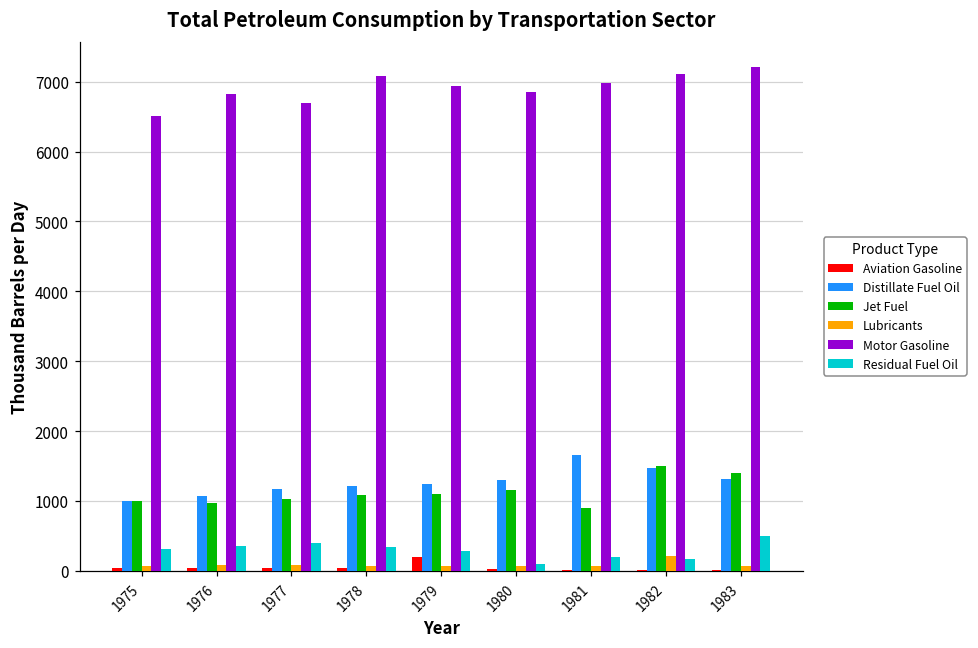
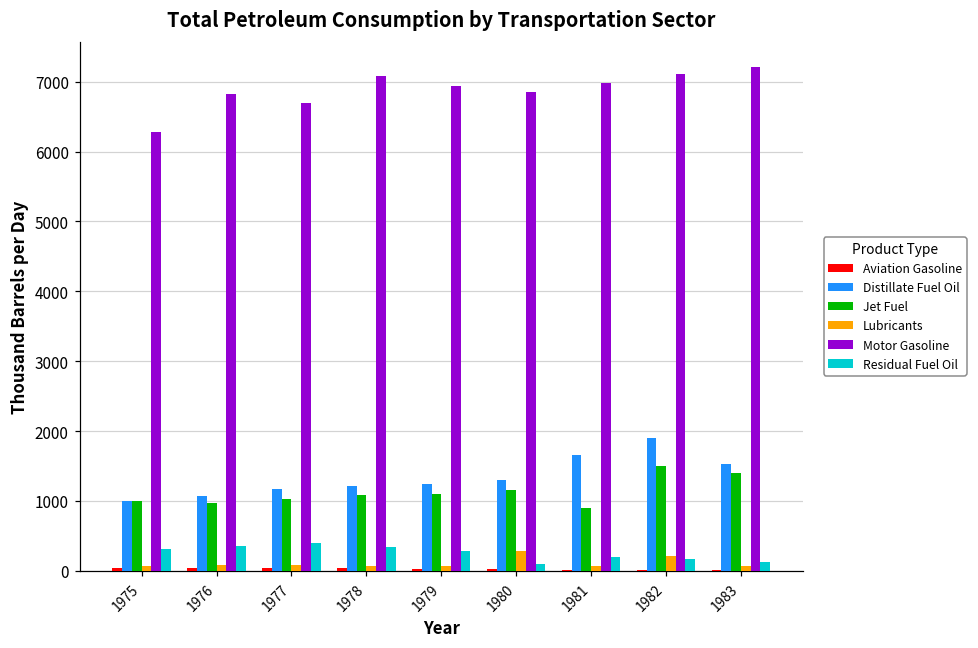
  {
    "Aviation Gasoline": {
-     "1979": 200
+     "1979": 0
    },
    "Distillate Fuel Oil": {
      "1975": 1000,
      "1976": 1100,
      "1977": 1200,
      "1978": 1200,
      "1979": 1200,
      "1980": 1300,
      "1981": 1700,
-     "1982": 1500,
-     "1983": 1300
+     "1982": 1900,
+     "1983": 1500
    },
    "Jet Fuel": {
      "1975": 1000,
      "1976": 1000,
      "1977": 1000,
      "1978": 1100,
      "1979": 1100,
      "1980": 1200,
      "1981": 900,
      "1982": 1500,
      "1983": 1400
    },
    "Lubricants": {
      "1975": 100,
      "1976": 100,
      "1977": 100,
      "1978": 100,
      "1979": 100,
-     "1980": 100,
+     "1980": 300,
      "1981": 100,
      "1982": 200,
      "1983": 100
    },
    "Motor Gasoline": {
-     "1975": 6500,
+     "1975": 6300,
      "1976": 6800,
      "1977": 6700,
      "1978": 7100,
      "1979": 6900,
      "1980": 6900,
      "1981": 7000,
      "1982": 7100,
      "1983": 7200
    },
    "Residual Fuel Oil": {
      "1975": 300,
      "1976": 400,
      "1977": 400,
      "1978": 300,
      "1979": 300,
      "1980": 100,
      "1981": 200,
      "1982": 200,
-     "1983": 500
+     "1983": 100
    }
  }
